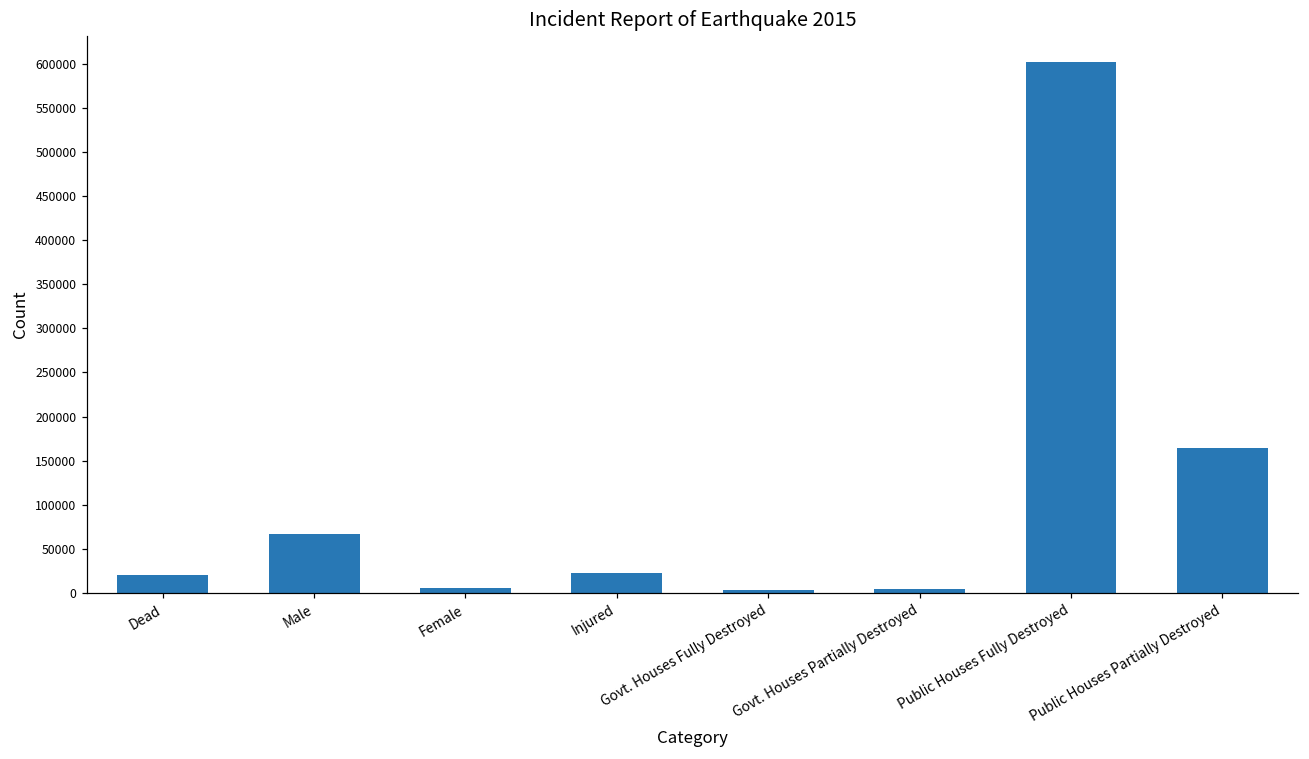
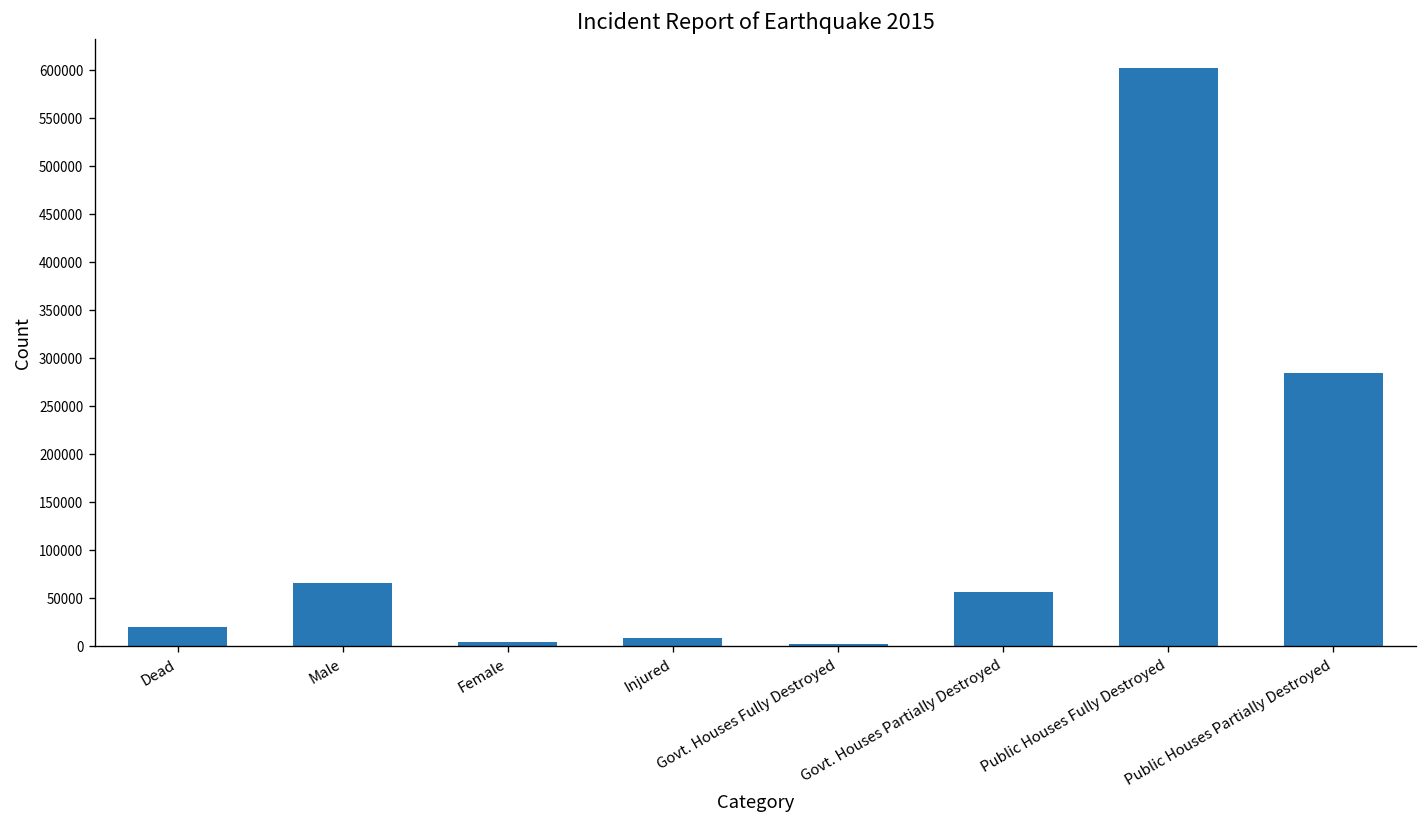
  {
    "Dead": 20000,
    "Male": 70000,
    "Female": 0,
-   "Injured": 20000,
-   "Govt. Houses Partially Destroyed": 0,
+   "Injured": 10000,
+   "Govt. Houses Partially Destroyed": 60000,
    "Public Houses Fully Destroyed": 600000,
-   "Public Houses Partially Destroyed": 160000
+   "Public Houses Partially Destroyed": 280000
  }
